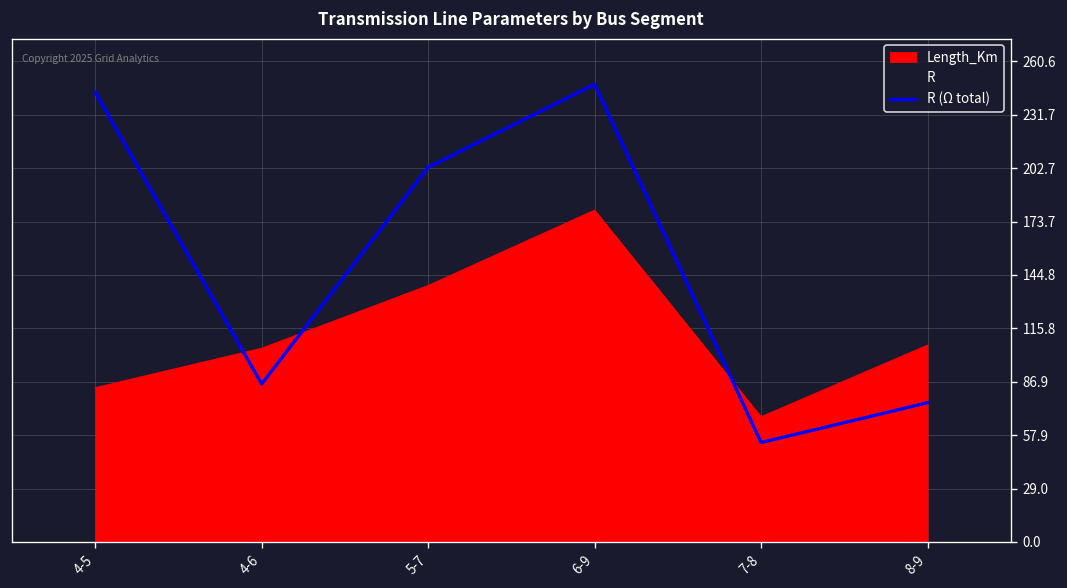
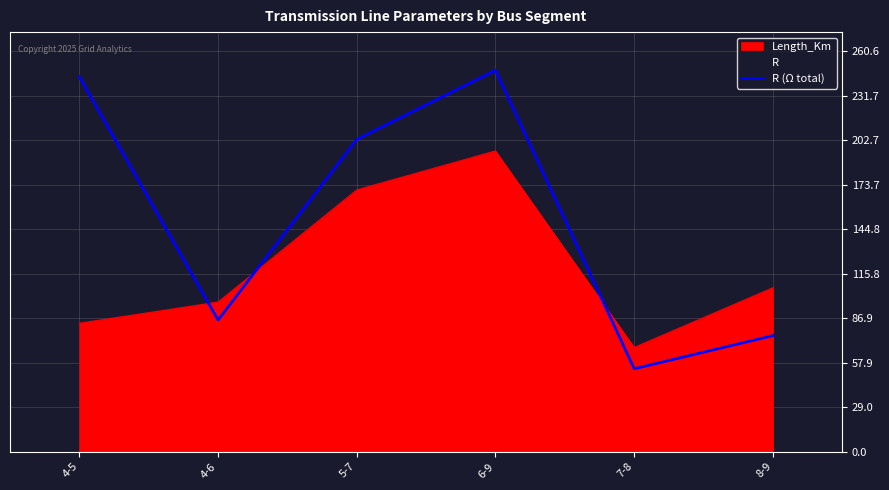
  {
    "Length_Km": {
      "4-5": 84,
-     "4-6": 105,
-     "5-7": 139,
-     "6-9": 180,
+     "4-6": 97,
+     "5-7": 170,
+     "6-9": 196,
      "7-8": 68,
      "8-9": 107
    },
    "R": {
      "4-6": 86,
      "5-7": 203,
      "6-9": 248,
      "7-8": 54,
      "8-9": 76
    }
  }
